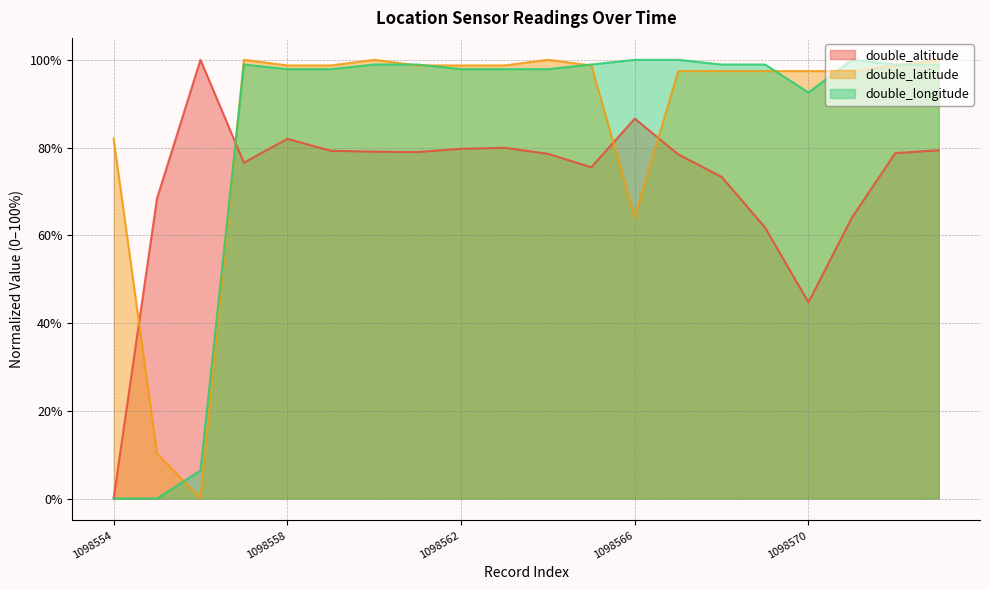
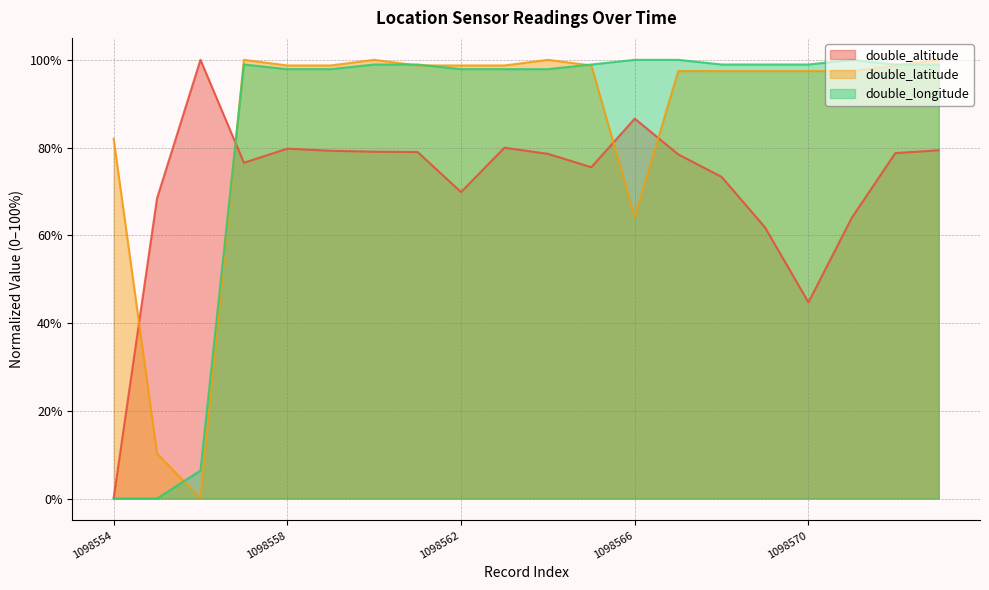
  {
    "double_altitude": {
-     "1098558": "82%",
-     "1098562": "80%",
+     "1098558": "80%",
+     "1098562": "70%",
      "1098566": "87%",
      "1098570": "45%"
    },
    "double_latitude": {
      "1098554": "82%",
      "1098558": "99%",
      "1098562": "99%",
      "1098566": "64%",
      "1098570": "97%"
    },
    "double_longitude": {
      "1098558": "98%",
      "1098562": "98%",
      "1098566": "100%",
-     "1098570": "93%"
+     "1098570": "99%"
    }
  }
